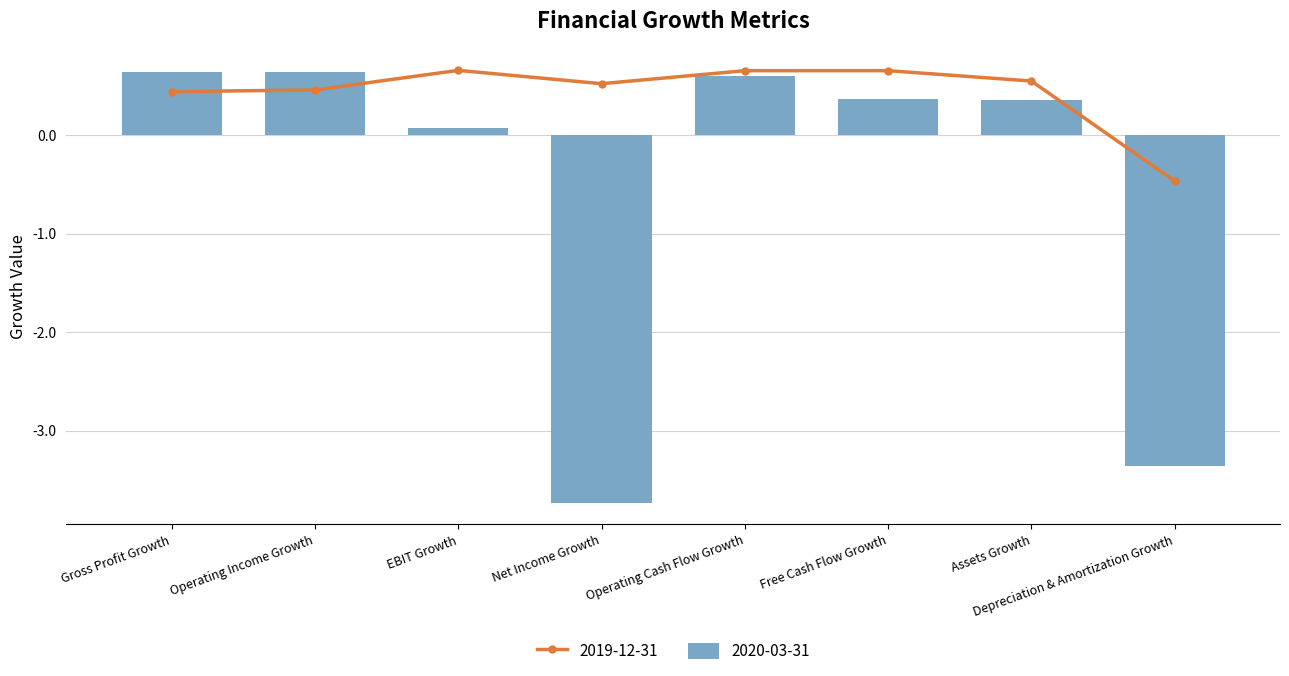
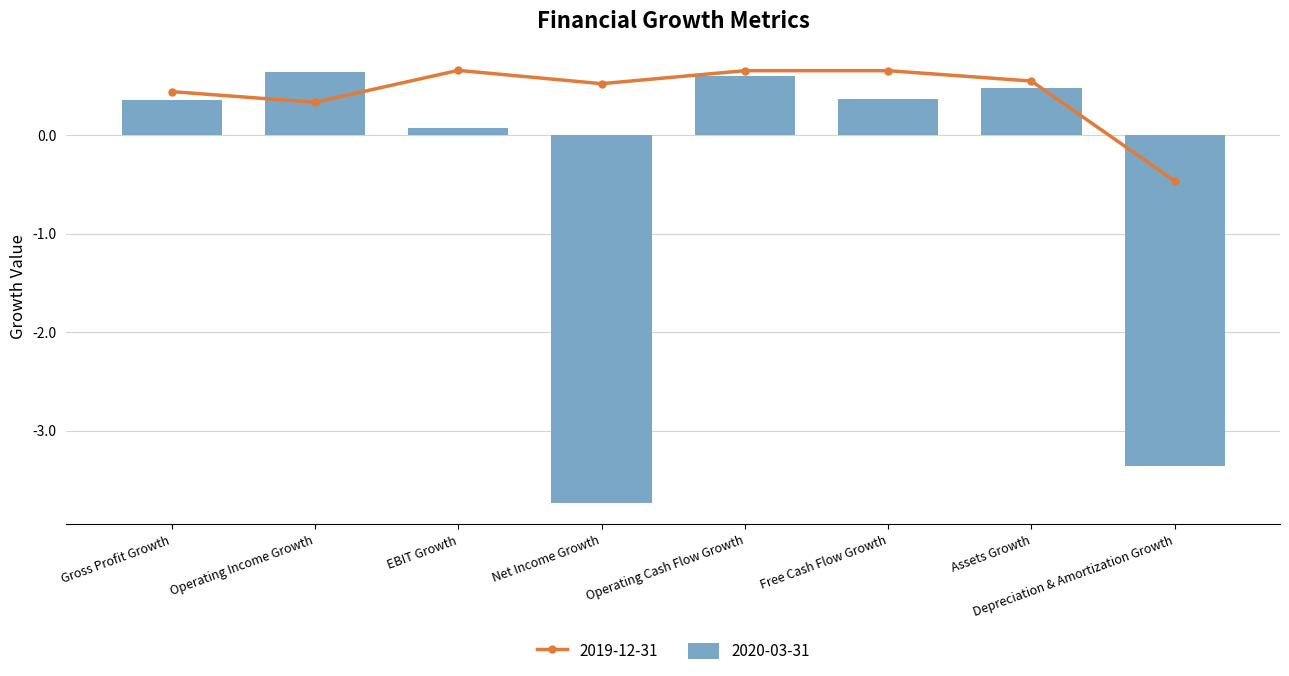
  {
    "2019-12-31": {
      "Gross Profit Growth": 0.4,
-     "Operating Income Growth": 0.5,
+     "Operating Income Growth": 0.3,
      "EBIT Growth": 0.7,
      "Net Income Growth": 0.5,
      "Operating Cash Flow Growth": 0.7,
      "Free Cash Flow Growth": 0.7,
      "Assets Growth": 0.5,
      "Depreciation & Amortization Growth": -0.5
    },
    "2020-03-31": {
-     "Gross Profit Growth": 0.6,
+     "Gross Profit Growth": 0.4,
      "Operating Income Growth": 0.6,
      "EBIT Growth": 0.1,
      "Net Income Growth": -3.7,
      "Operating Cash Flow Growth": 0.6,
      "Free Cash Flow Growth": 0.4,
-     "Assets Growth": 0.3,
+     "Assets Growth": 0.5,
      "Depreciation & Amortization Growth": -3.4
    }
  }
